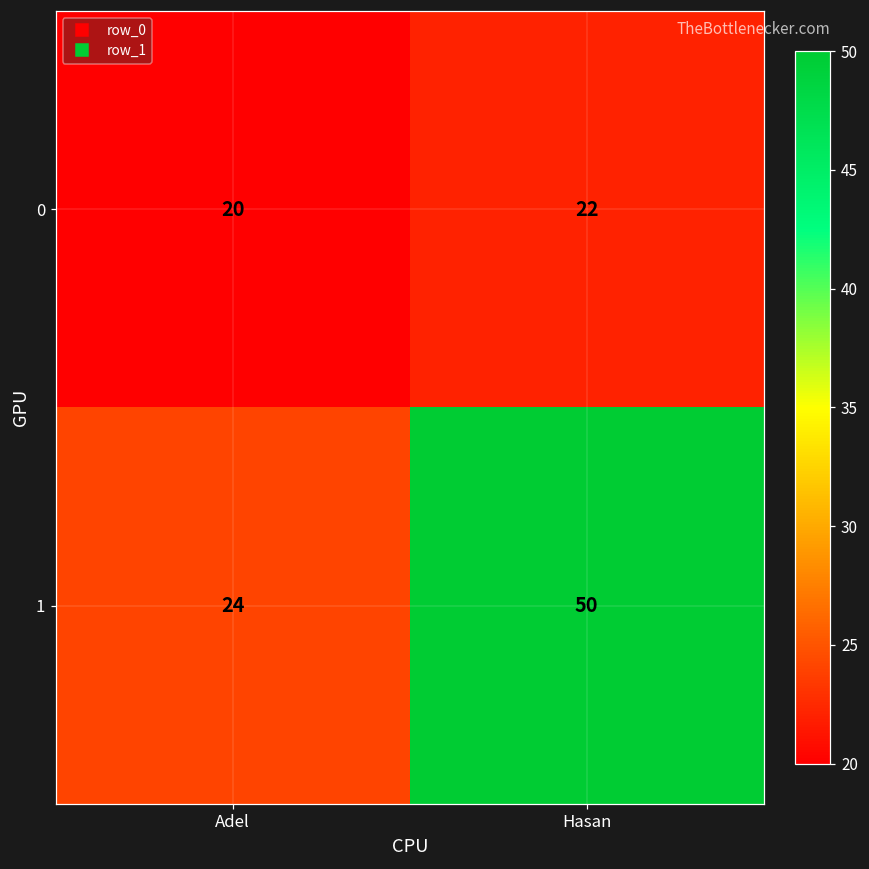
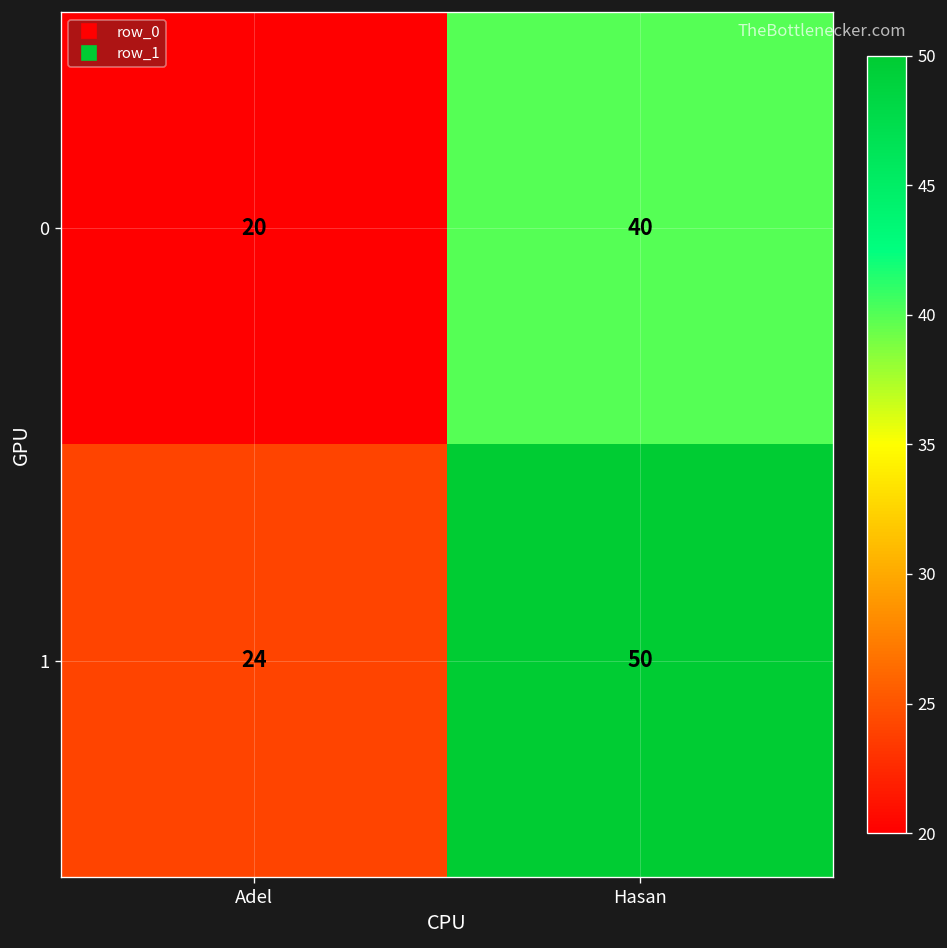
  {
    "0": {
      "Adel": 20,
-     "Hasan": 22
+     "Hasan": 40
    },
    "1": {
      "Adel": 24,
      "Hasan": 50
    }
  }
